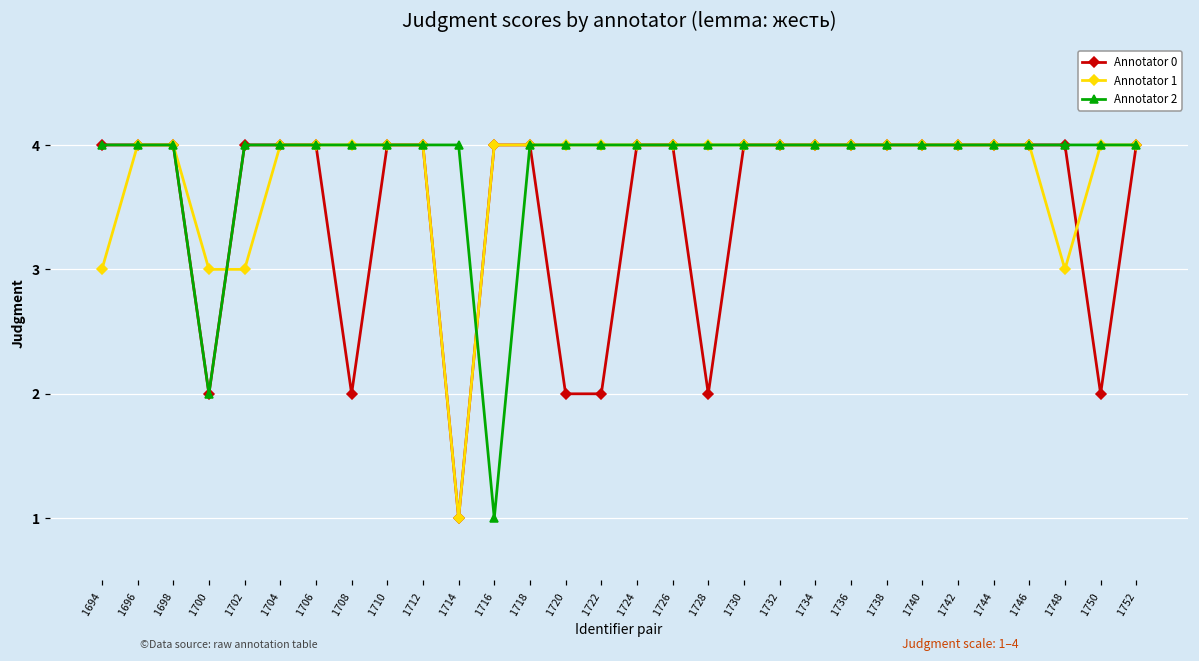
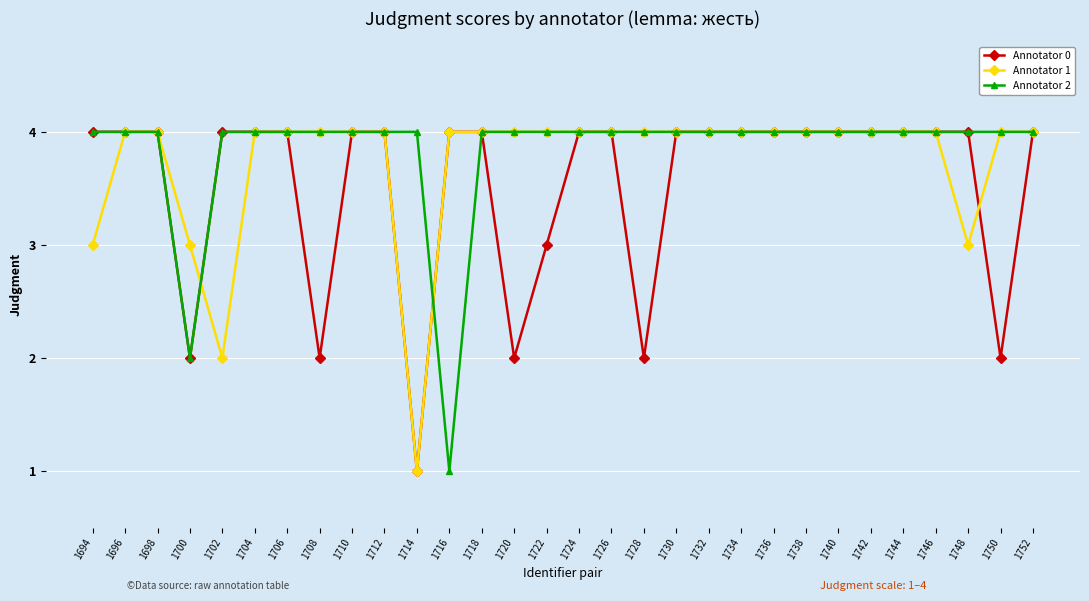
  {
    "Annotator 0": {
      "1708": 2,
      "1720": 2,
-     "1722": 2,
+     "1722": 3,
      "1728": 2,
      "1750": 2
    },
    "Annotator 1": {
      "1694": 3,
      "1700": 3,
-     "1702": 3,
+     "1702": 2,
      "1748": 3
    },
    "Annotator 2": {
      "1714": 4,
      "1716": 1
    }
  }
